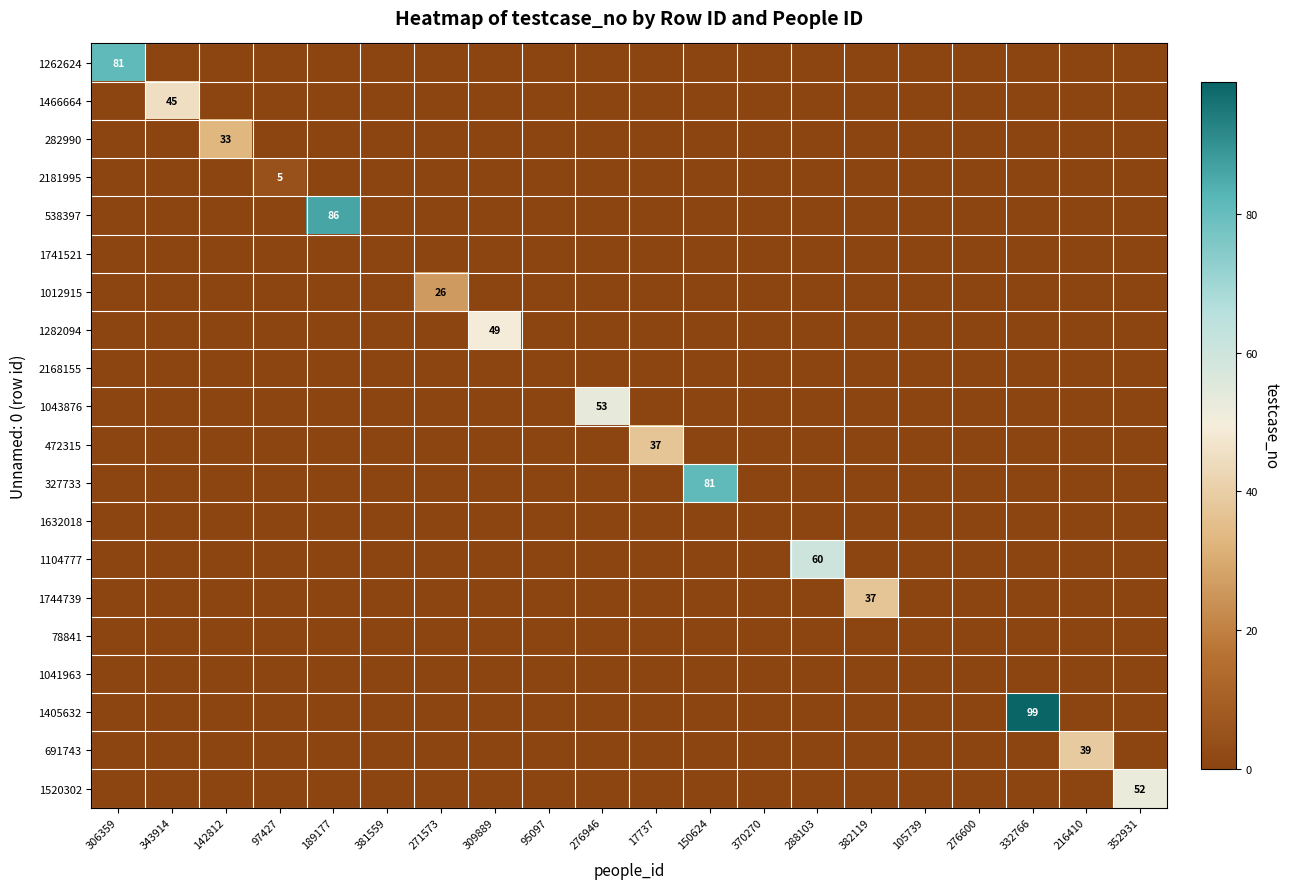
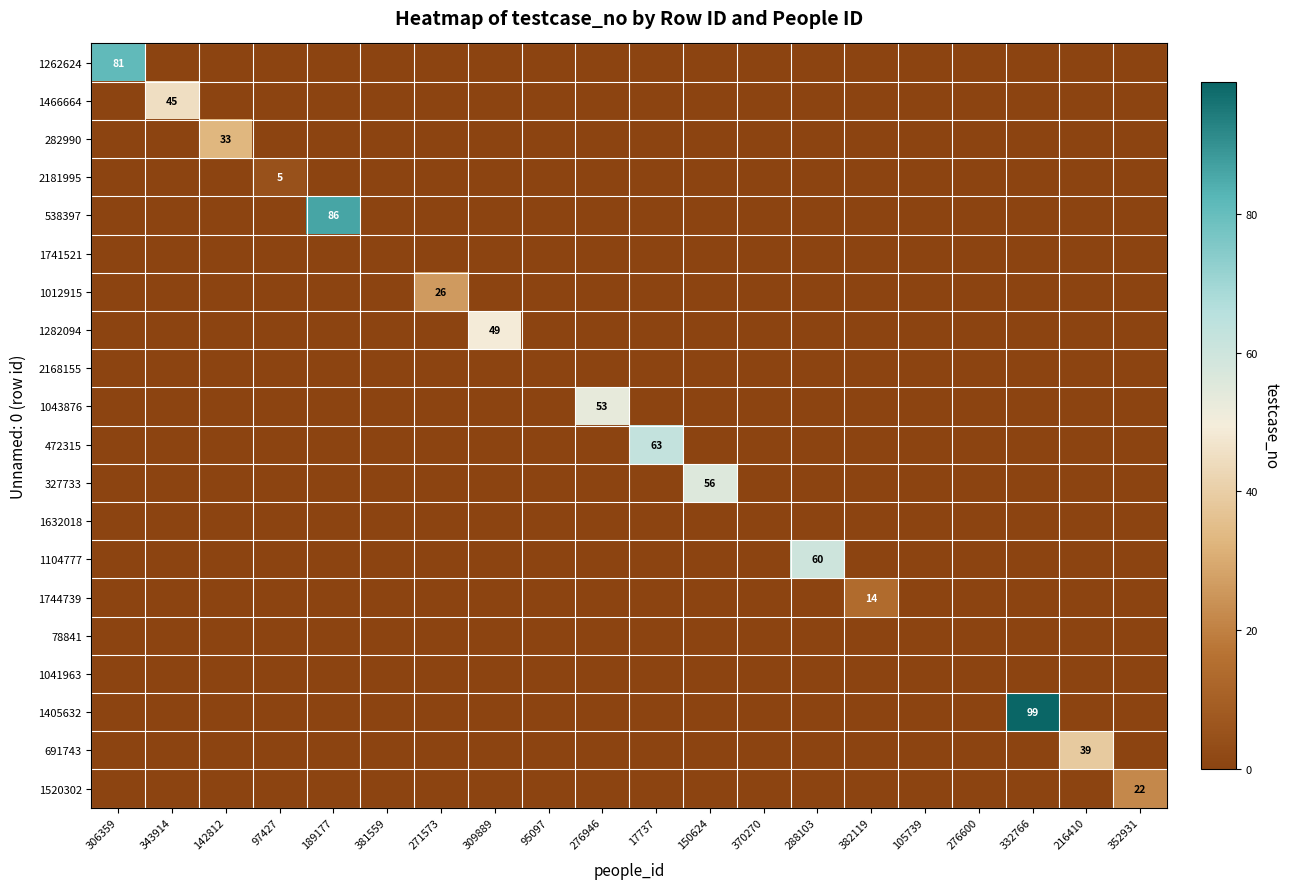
  {
    "1262624": {
      "306359": 81
    },
    "1466664": {
      "343914": 45
    },
    "282990": {
      "142812": 33
    },
    "2181995": {
      "97427": 5
    },
    "538397": {
      "189177": 86
    },
    "1012915": {
      "271573": 26
    },
    "1282094": {
      "309889": 49
    },
    "1043876": {
      "276946": 53
    },
    "472315": {
-     "17737": 37
+     "17737": 63
    },
    "327733": {
-     "150624": 81
+     "150624": 56
    },
    "1104777": {
      "288103": 60
    },
    "1744739": {
-     "382119": 37
+     "382119": 14
    },
    "1405632": {
      "332766": 99
    },
    "691743": {
      "216410": 39
    },
    "1520302": {
-     "352931": 52
+     "352931": 22
    }
  }
